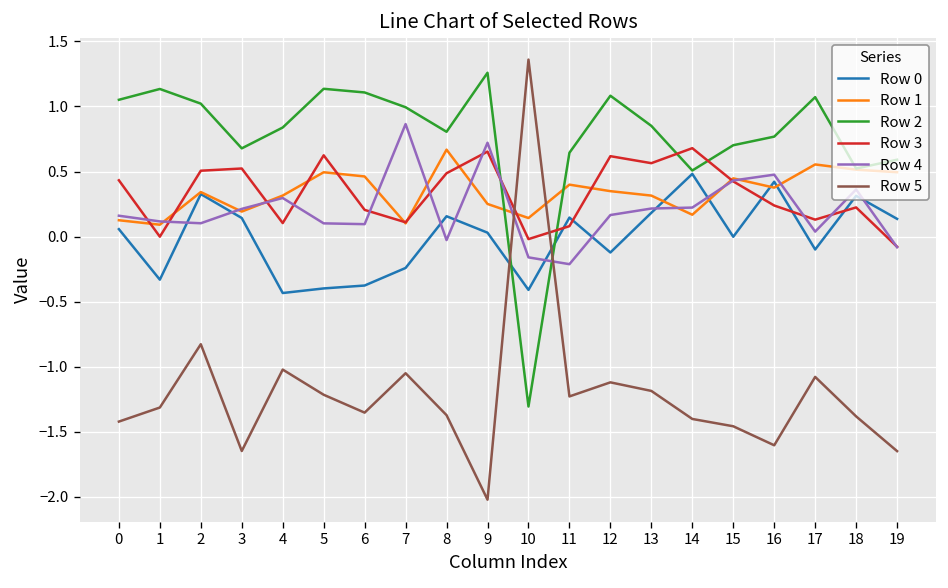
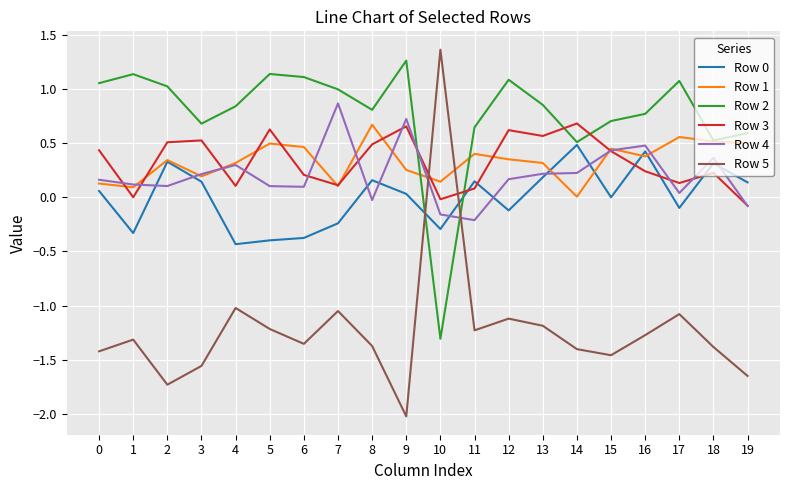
  {
    "Row 0": {
      "0": 0.06,
      "1": -0.33,
      "3": 0.14,
      "4": -0.43,
      "5": -0.40,
      "6": -0.38,
      "7": -0.24,
      "8": 0.16,
      "9": 0.03,
-     "10": -0.41,
+     "10": -0.29,
      "11": 0.15,
      "12": -0.12,
      "13": 0.18,
      "14": 0.48,
      "15": 0.00,
      "16": 0.42,
      "17": -0.10,
      "19": 0.14
    },
    "Row 1": {
      "0": 0.13,
      "1": 0.09,
      "5": 0.49,
      "6": 0.46,
      "8": 0.67,
      "9": 0.25,
      "10": 0.14,
      "11": 0.40,
      "12": 0.35,
      "13": 0.32,
-     "14": 0.17,
+     "14": 0.00,
      "16": 0.38,
      "17": 0.55
    },
    "Row 2": {
      "0": 1.05,
      "1": 1.13,
      "2": 1.02,
      "3": 0.68,
      "4": 0.84,
      "5": 1.14,
      "6": 1.11,
      "7": 0.99,
      "8": 0.81,
      "9": 1.26,
      "10": -1.31,
      "11": 0.64,
      "12": 1.08,
      "13": 0.85,
      "14": 0.51,
      "15": 0.70,
      "16": 0.77,
      "17": 1.07
    },
    "Row 3": {
      "0": 0.43,
      "1": 0.00,
      "2": 0.51,
      "3": 0.52,
      "4": 0.10,
      "5": 0.62,
      "6": 0.21,
      "8": 0.49,
      "9": 0.65,
      "10": -0.02,
      "11": 0.08,
      "12": 0.62,
      "13": 0.56,
      "14": 0.68,
      "16": 0.24,
      "17": 0.13
    },
    "Row 4": {
      "0": 0.16,
      "1": 0.12,
      "2": 0.10,
      "5": 0.10,
      "6": 0.10,
      "7": 0.86,
      "8": -0.03,
      "9": 0.72,
      "10": -0.16,
      "11": -0.21,
      "12": 0.17,
      "13": 0.22,
      "14": 0.22,
      "16": 0.48,
      "17": 0.04
    },
    "Row 5": {
      "0": -1.42,
      "1": -1.31,
-     "2": -0.83,
-     "3": -1.65,
+     "2": -1.73,
+     "3": -1.56,
      "4": -1.02,
      "5": -1.22,
      "6": -1.35,
      "7": -1.05,
      "8": -1.37,
      "9": -2.02,
      "10": 1.36,
      "11": -1.23,
      "12": -1.12,
      "13": -1.19,
      "14": -1.40,
      "15": -1.46,
-     "16": -1.60,
+     "16": -1.27,
      "17": -1.08,
      "18": -1.38,
      "19": -1.65
    }
  }
